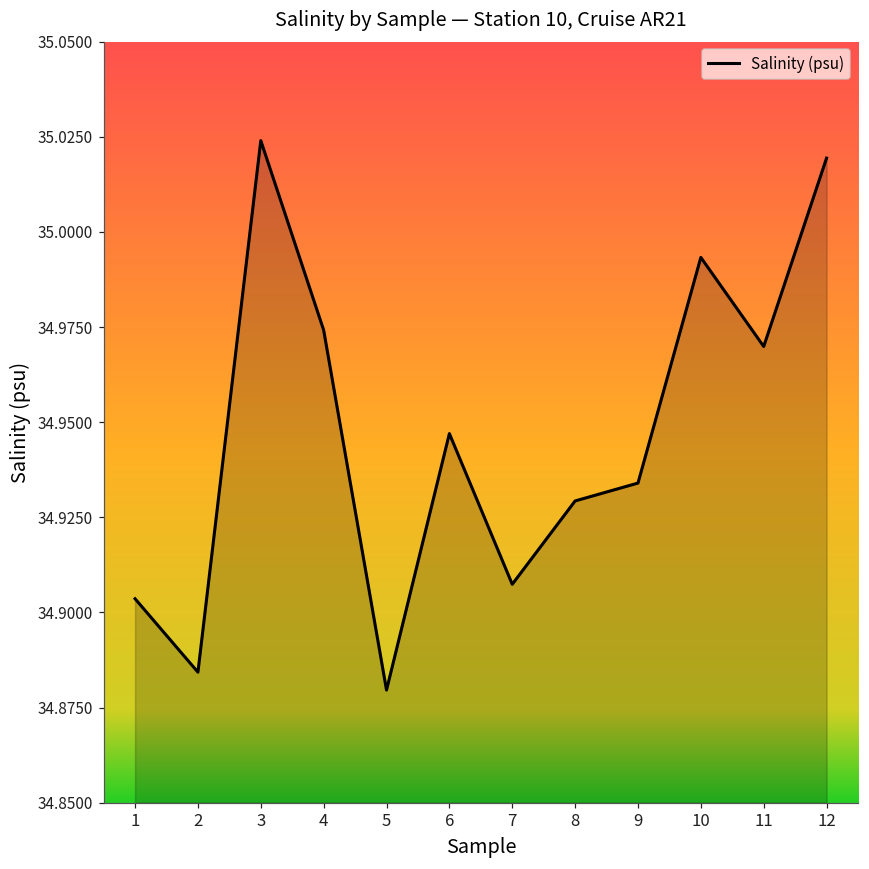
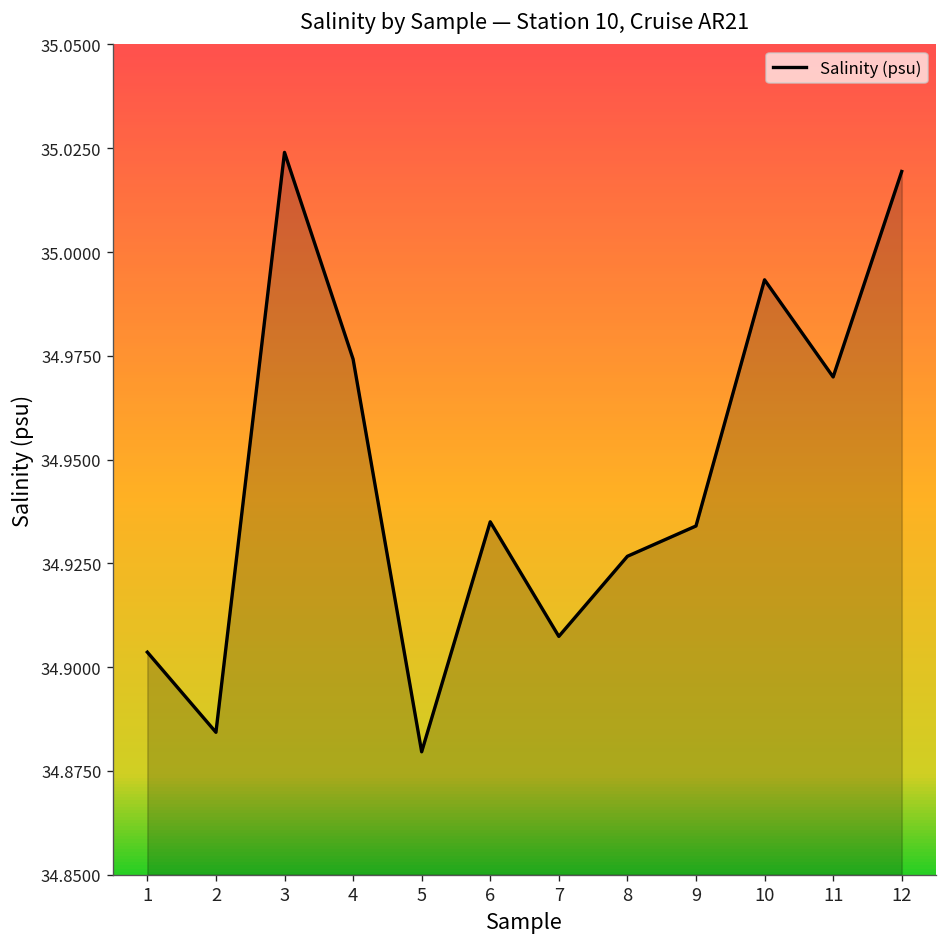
  {
    "1": 34.904,
    "2": 34.884,
    "3": 35.024,
    "4": 34.974,
    "5": 34.880,
-   "6": 34.947,
+   "6": 34.935,
    "7": 34.907,
-   "8": 34.929,
+   "8": 34.927,
    "9": 34.934,
    "10": 34.993,
    "11": 34.970,
    "12": 35.019
  }
